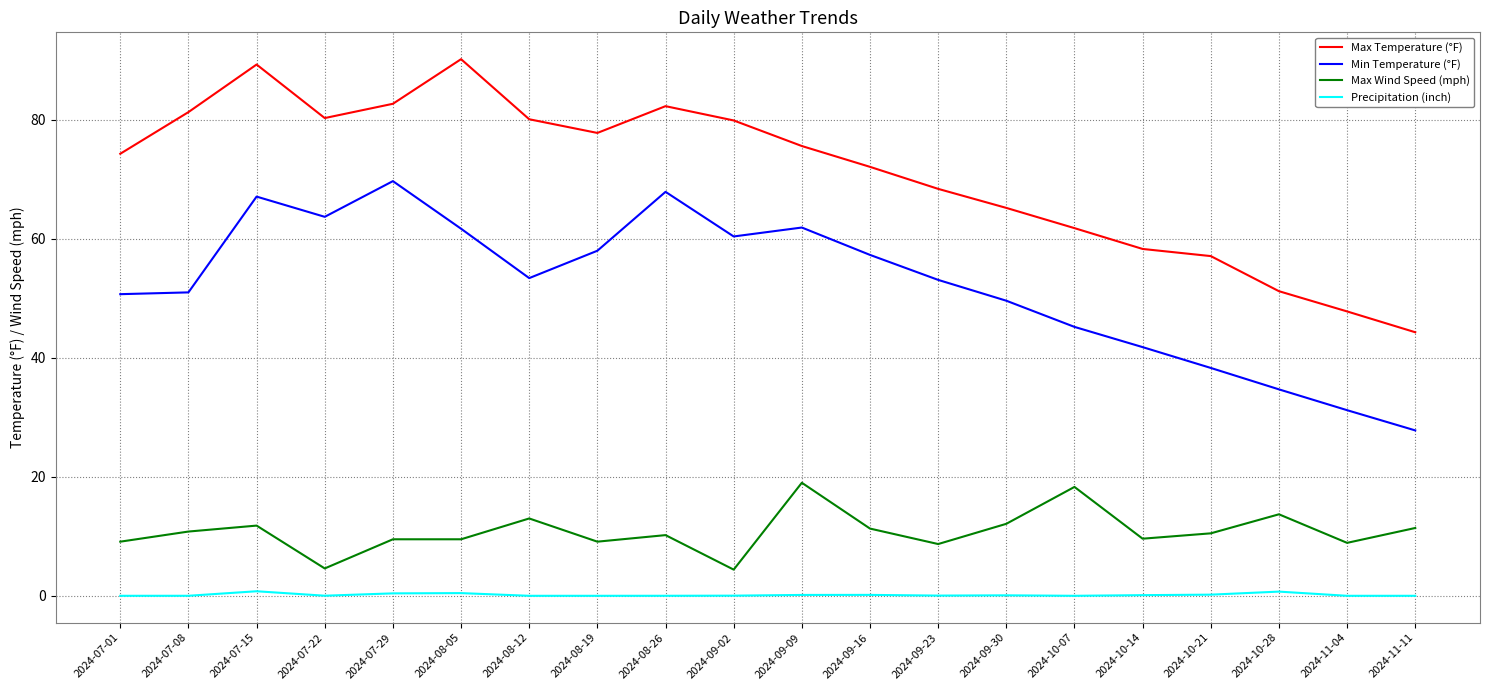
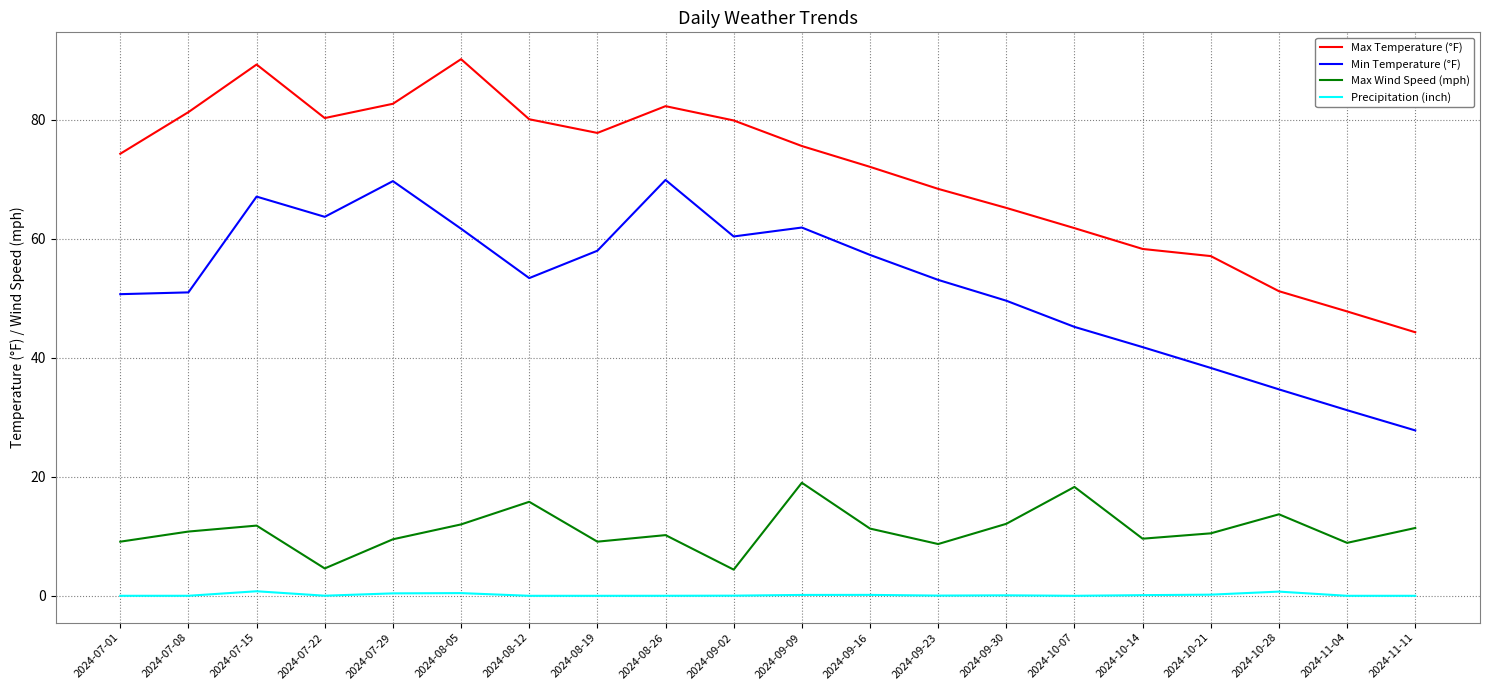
  {
    "Max Temperature (°F)": {
      "2024-07-01": 74,
      "2024-07-08": 81,
      "2024-07-15": 89,
      "2024-07-22": 80,
      "2024-07-29": 83,
      "2024-08-05": 90,
      "2024-08-12": 80,
      "2024-08-19": 78,
      "2024-08-26": 82,
      "2024-09-02": 80,
      "2024-09-09": 76,
      "2024-09-16": 72,
      "2024-09-23": 68,
      "2024-09-30": 65,
      "2024-10-07": 62,
      "2024-10-14": 58,
      "2024-10-21": 57,
      "2024-10-28": 51,
      "2024-11-04": 48,
      "2024-11-11": 44
    },
    "Min Temperature (°F)": {
      "2024-07-01": 51,
      "2024-07-08": 51,
      "2024-07-15": 67,
      "2024-07-22": 64,
      "2024-07-29": 70,
      "2024-08-05": 62,
      "2024-08-12": 53,
      "2024-08-19": 58,
-     "2024-08-26": 68,
+     "2024-08-26": 70,
      "2024-09-02": 60,
      "2024-09-09": 62,
      "2024-09-16": 57,
      "2024-09-23": 53,
      "2024-09-30": 50,
      "2024-10-07": 45,
      "2024-10-14": 42,
      "2024-10-21": 38,
      "2024-10-28": 35,
      "2024-11-04": 31,
      "2024-11-11": 28
    },
    "Max Wind Speed (mph)": {
      "2024-07-01": 9,
      "2024-07-08": 11,
      "2024-07-15": 12,
      "2024-07-22": 5,
      "2024-07-29": 10,
-     "2024-08-05": 10,
-     "2024-08-12": 13,
+     "2024-08-05": 12,
+     "2024-08-12": 16,
      "2024-08-19": 9,
      "2024-08-26": 10,
      "2024-09-02": 4,
      "2024-09-09": 19,
      "2024-09-16": 11,
      "2024-09-23": 9,
      "2024-09-30": 12,
      "2024-10-07": 18,
      "2024-10-14": 10,
      "2024-10-21": 11,
      "2024-10-28": 14,
      "2024-11-04": 9,
      "2024-11-11": 11
    },
    "Precipitation (inch)": {
      "2024-07-01": 0,
      "2024-07-08": 0,
      "2024-07-15": 1,
      "2024-07-22": 0,
      "2024-07-29": 0,
      "2024-08-05": 0,
      "2024-08-12": 0,
      "2024-08-19": 0,
      "2024-08-26": 0,
      "2024-09-02": 0,
      "2024-09-09": 0,
      "2024-09-16": 0,
      "2024-09-23": 0,
      "2024-09-30": 0,
      "2024-10-07": 0,
      "2024-10-14": 0,
      "2024-10-21": 0,
      "2024-10-28": 1,
      "2024-11-04": 0,
      "2024-11-11": 0
    }
  }
